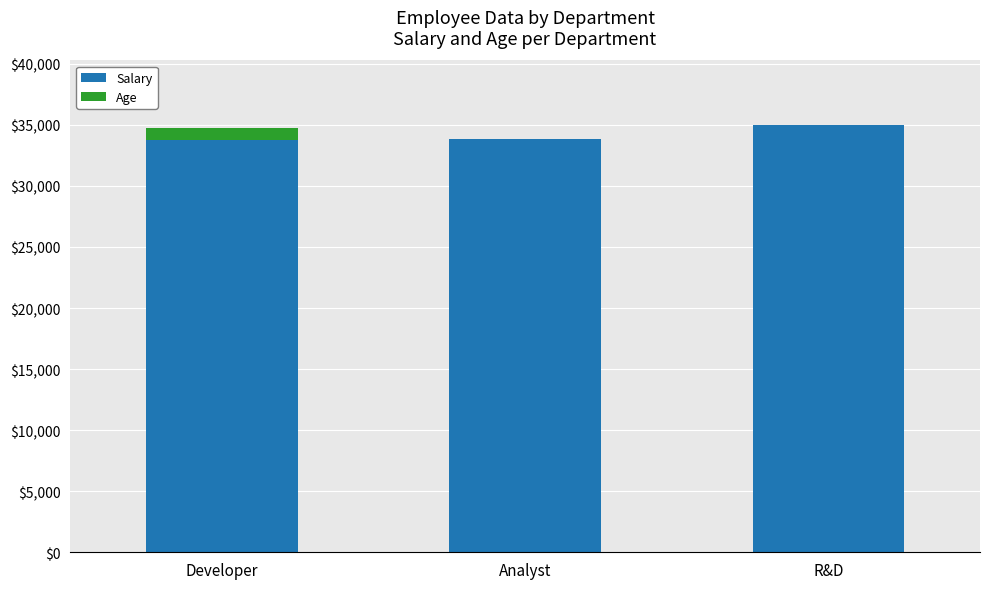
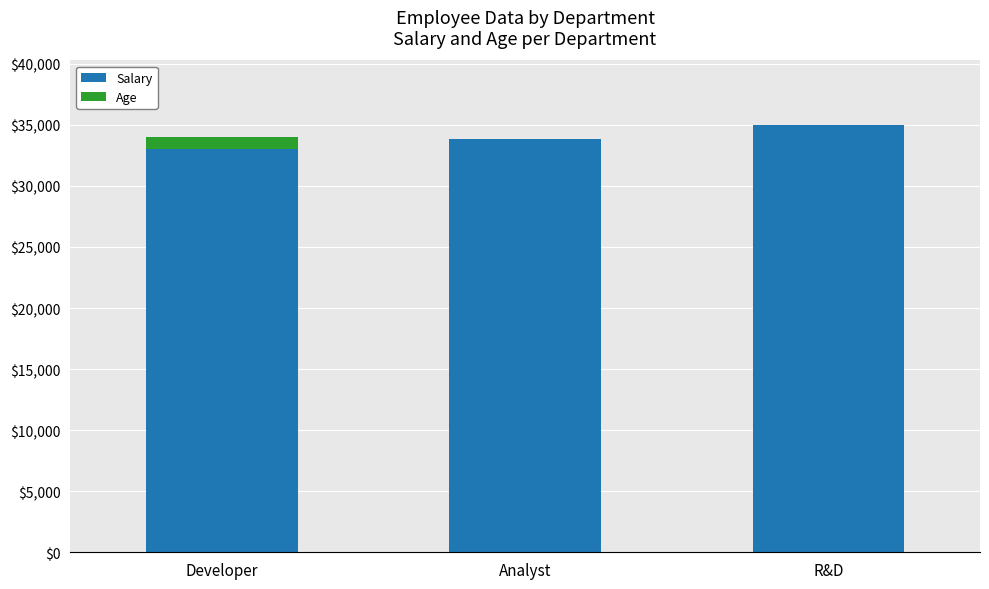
  {
    "Salary": {
-     "Developer": "$33,800",
+     "Developer": "$33,000",
      "Analyst": "$33,800",
      "R&D": "$35,000"
    },
    "Age": {
      "Developer": "$1,000"
    }
  }
